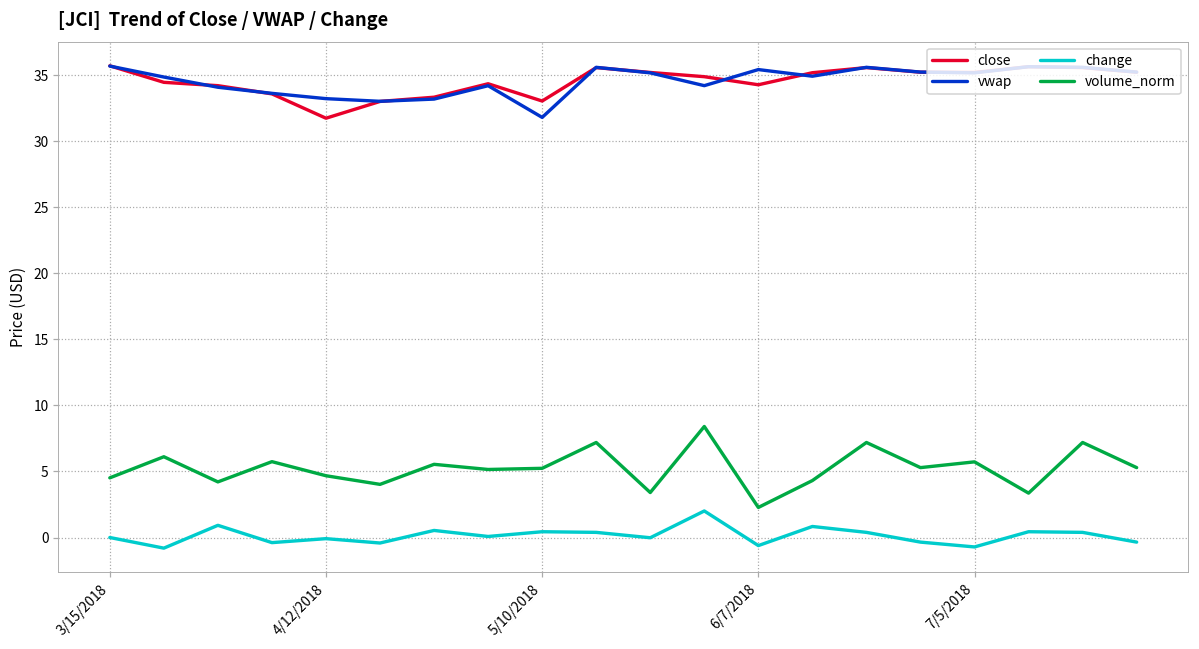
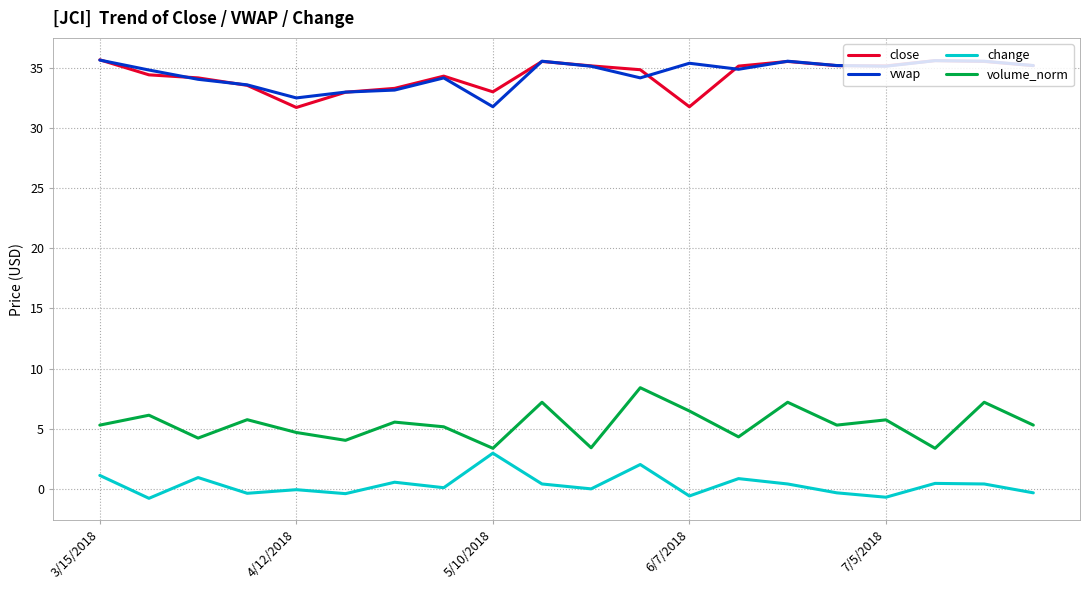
  {
    "close": {
      "4/12/2018": 31.7,
      "5/10/2018": 33.0,
-     "6/7/2018": 34.3
+     "6/7/2018": 31.8
    },
    "vwap": {
-     "4/12/2018": 33.2,
+     "4/12/2018": 32.5,
      "5/10/2018": 31.8,
      "6/7/2018": 35.4
    },
    "change": {
-     "3/15/2018": 0.0,
+     "3/15/2018": 1.1,
      "4/12/2018": -0.1,
-     "5/10/2018": 0.4,
+     "5/10/2018": 3.0,
      "6/7/2018": -0.6,
      "7/5/2018": -0.7
    },
    "volume_norm": {
-     "3/15/2018": 4.5,
+     "3/15/2018": 5.3,
      "4/12/2018": 4.7,
-     "5/10/2018": 5.2,
-     "6/7/2018": 2.3,
+     "5/10/2018": 3.4,
+     "6/7/2018": 6.5,
      "7/5/2018": 5.7
    }
  }
